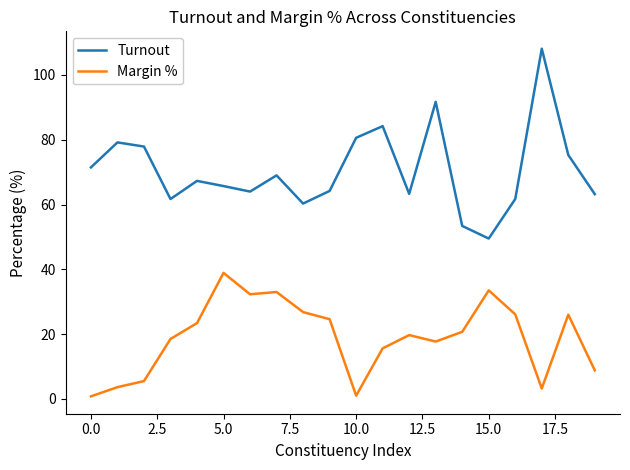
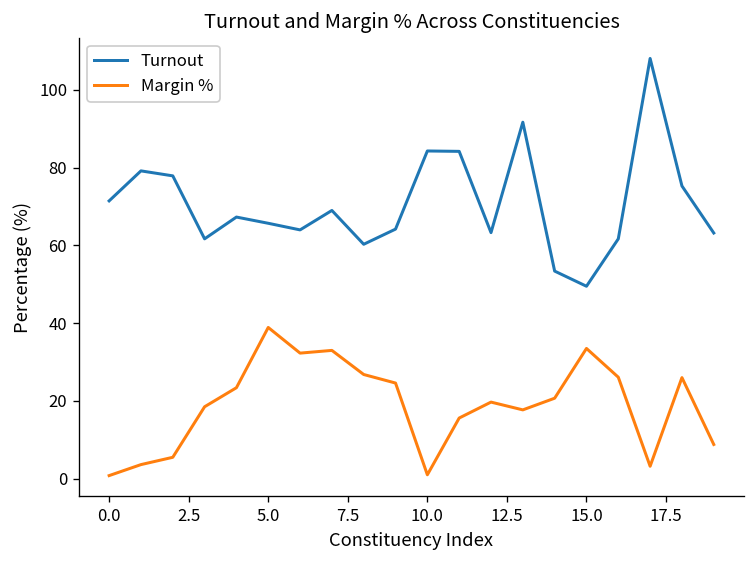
  {
    "Turnout": {
      "0.0": 71,
      "5.0": 66,
-     "10.0": 81,
+     "10.0": 84,
      "15.0": 50
    },
    "Margin %": {
      "0.0": 1,
      "5.0": 39,
      "10.0": 1,
      "15.0": 34
    }
  }
